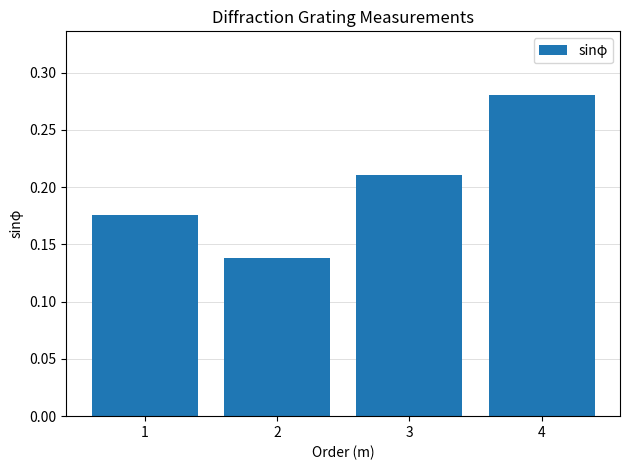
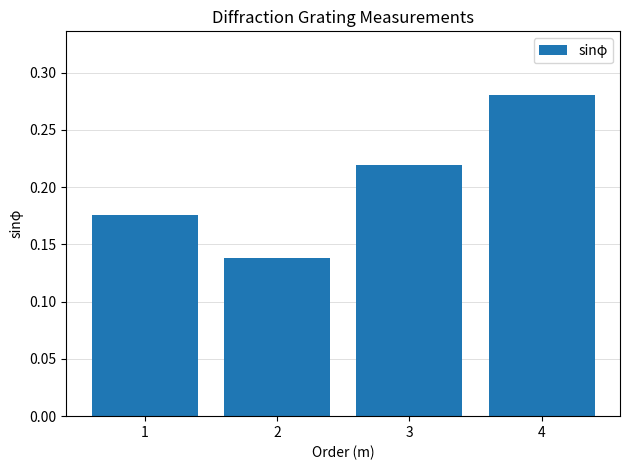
  {
    "1": 0.175,
    "2": 0.138,
-   "3": 0.211,
+   "3": 0.219,
    "4": 0.280
  }
